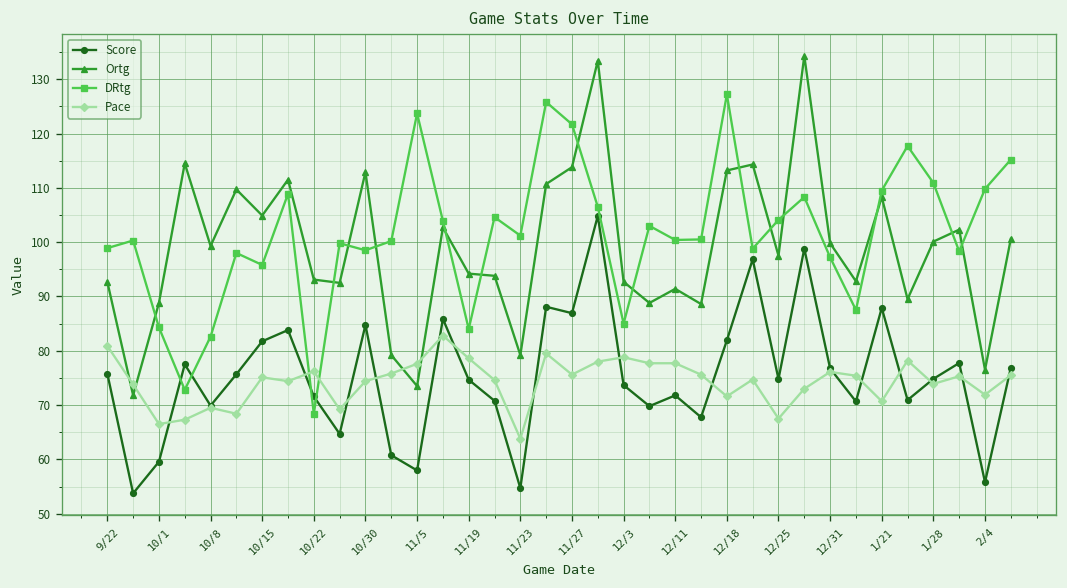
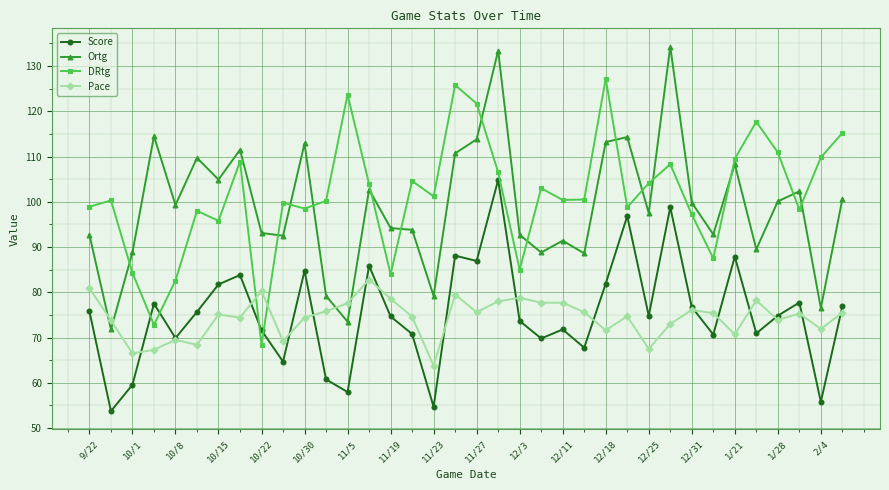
  {
    "DRtg": {
      "9/22": 99,
      "10/1": 84,
      "10/8": 83,
      "10/15": 96,
      "10/22": 68,
      "10/30": 99,
      "11/5": 124,
      "11/19": 84,
      "11/23": 101,
      "11/27": 122,
      "12/3": 85,
      "12/11": 100,
      "12/18": 127,
      "12/25": 104,
      "12/31": 97,
      "1/21": 110,
      "1/28": 111,
      "2/4": 110
    },
    "Pace": {
      "9/22": 81,
      "10/1": 67,
      "10/15": 75,
-     "10/22": 76,
+     "10/22": 80,
      "10/30": 74,
      "11/5": 78,
      "11/19": 79,
      "11/23": 64,
      "11/27": 76,
      "12/3": 79,
      "12/11": 78,
      "12/18": 72,
      "12/25": 68,
      "12/31": 76,
      "1/21": 71,
      "1/28": 74,
      "2/4": 72
    }
  }
